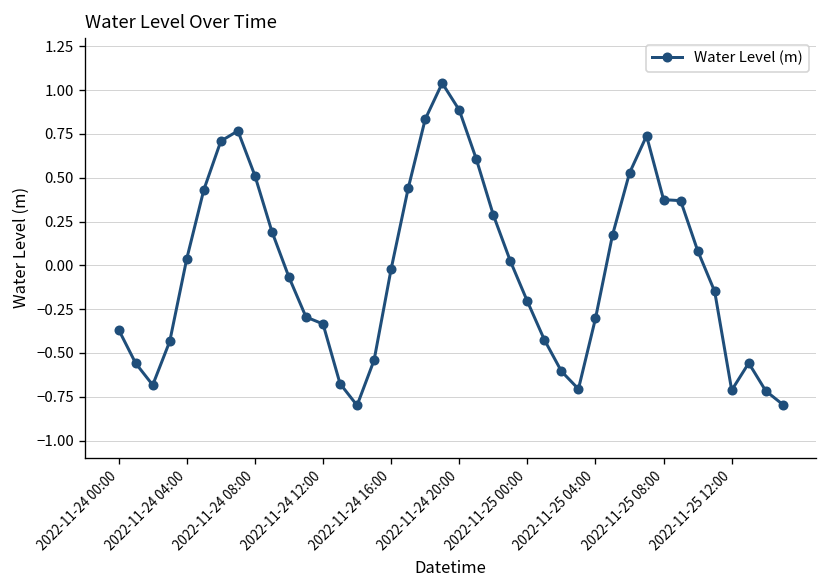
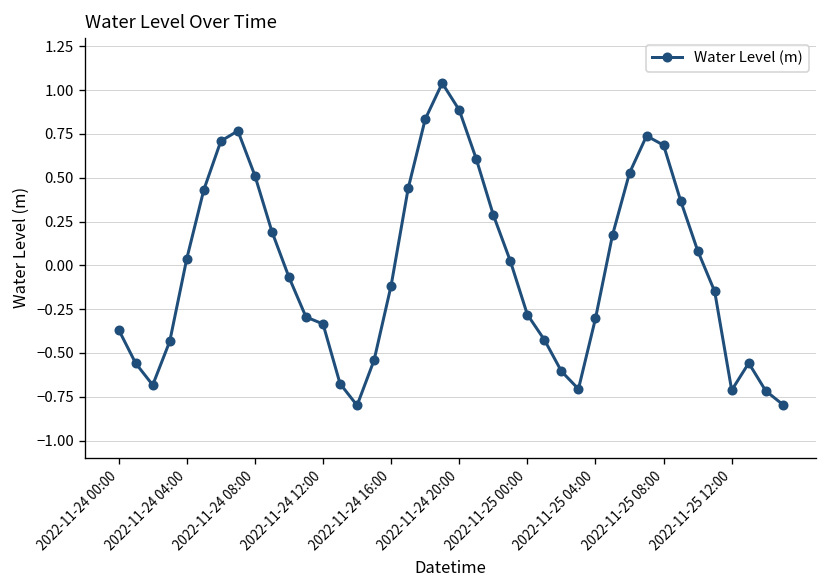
  {
    "2022-11-24 00:00": -0.37,
    "2022-11-24 04:00": 0.04,
    "2022-11-24 08:00": 0.51,
    "2022-11-24 12:00": -0.33,
-   "2022-11-24 16:00": -0.02,
+   "2022-11-24 16:00": -0.12,
    "2022-11-24 20:00": 0.89,
-   "2022-11-25 00:00": -0.21,
+   "2022-11-25 00:00": -0.28,
    "2022-11-25 04:00": -0.30,
-   "2022-11-25 08:00": 0.37,
+   "2022-11-25 08:00": 0.69,
    "2022-11-25 12:00": -0.71
  }
